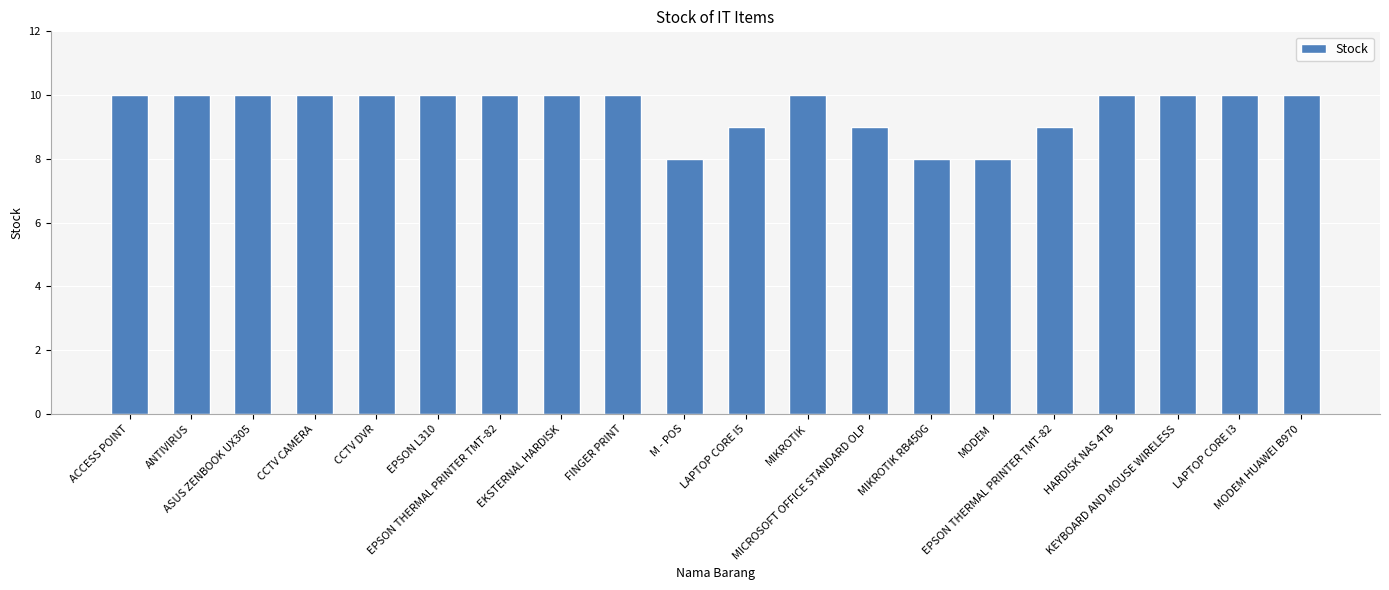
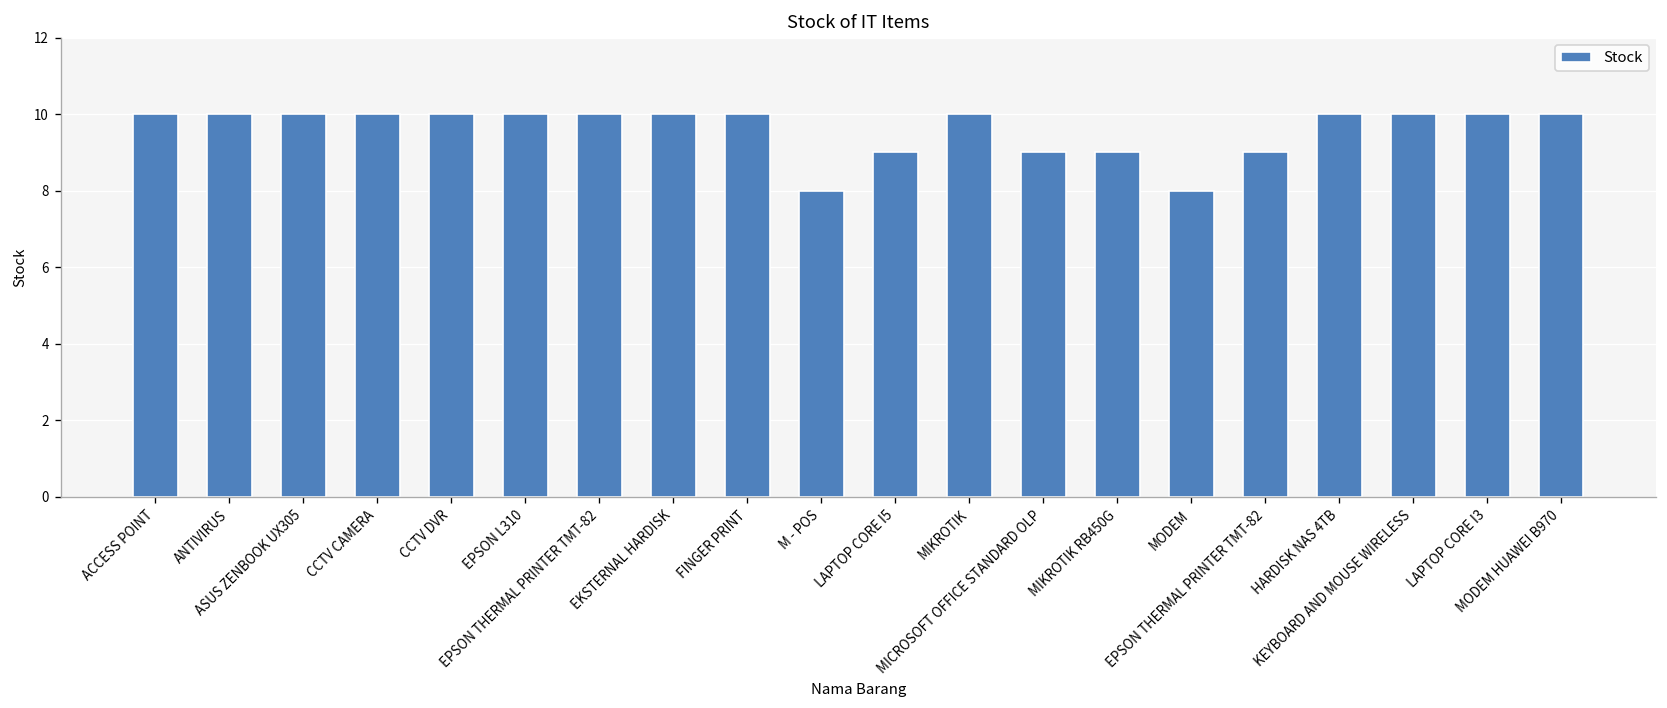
  {
    "ACCESS POINT": 10,
    "ANTIVIRUS": 10,
    "ASUS ZENBOOK UX305": 10,
    "CCTV CAMERA": 10,
    "CCTV DVR": 10,
    "EPSON L310": 10,
    "EKSTERNAL HARDISK": 10,
    "FINGER PRINT": 10,
    "M - POS": 8,
    "LAPTOP CORE I5": 9,
    "MIKROTIK": 10,
    "MICROSOFT OFFICE STANDARD OLP": 9,
-   "MIKROTIK RB450G": 8,
+   "MIKROTIK RB450G": 9,
    "MODEM": 8,
    "HARDISK NAS 4TB": 10,
    "KEYBOARD AND MOUSE WIRELESS": 10,
    "LAPTOP CORE I3": 10,
    "MODEM HUAWEI B970": 10
  }
